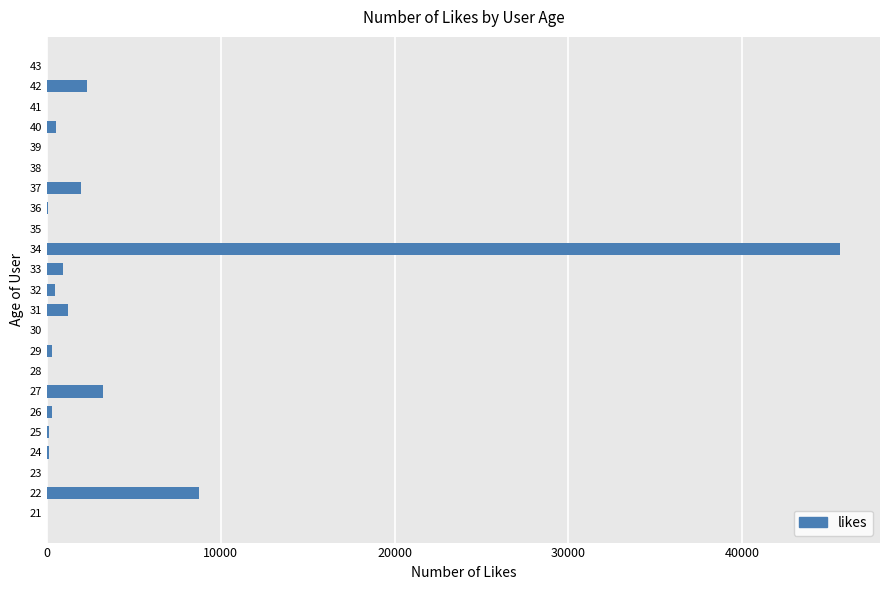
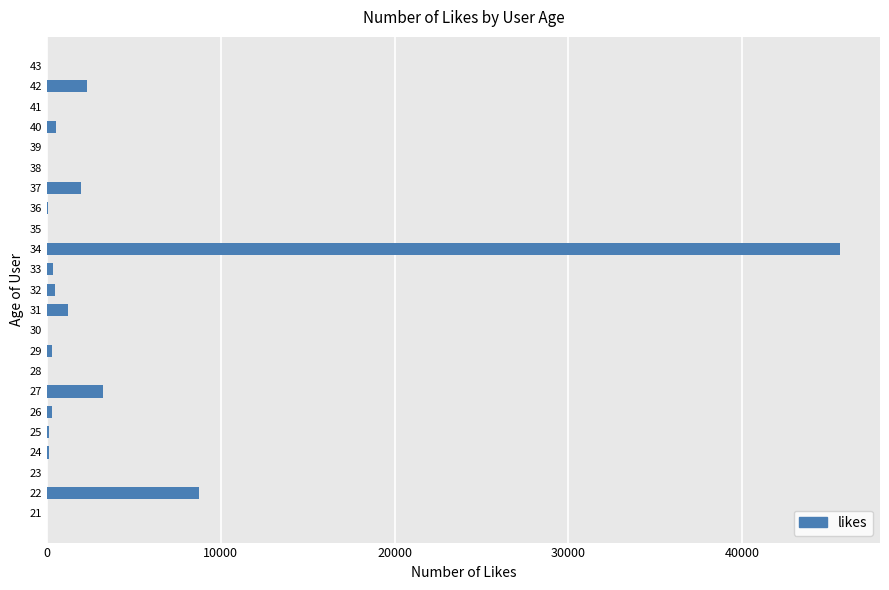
  {
    "42": 2300,
    "40": 500,
    "37": 2000,
    "35": 0,
    "34": 45600,
-   "33": 900,
+   "33": 300,
    "32": 500,
    "31": 1200,
    "30": 0,
    "29": 300,
    "27": 3200,
    "26": 300,
    "22": 8700
  }
